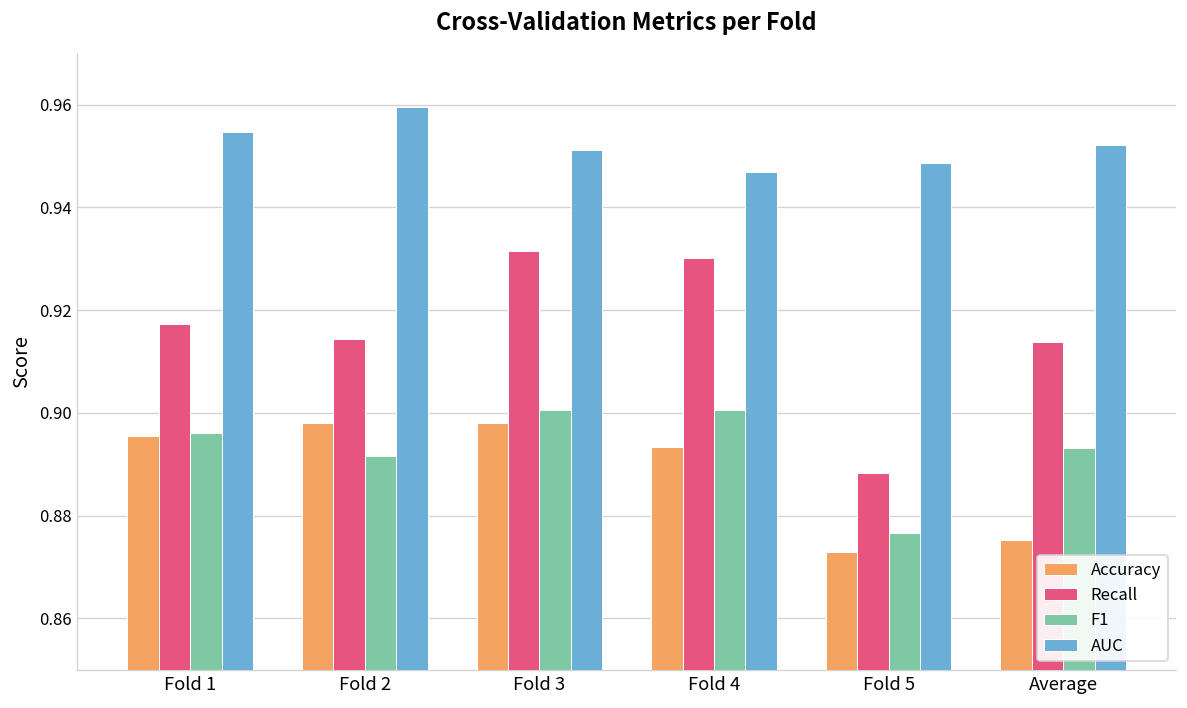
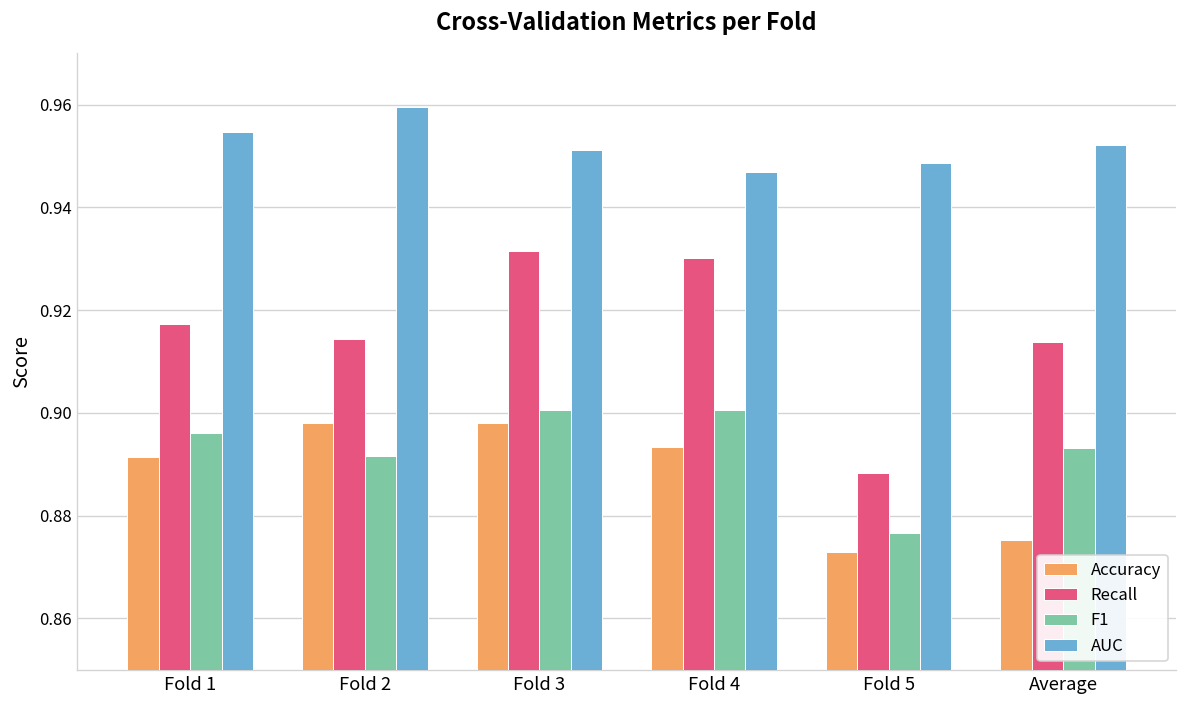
  {
    "Accuracy": {
-     "Fold 1": 0.896,
+     "Fold 1": 0.891,
      "Fold 2": 0.898,
      "Fold 3": 0.898,
      "Fold 4": 0.893,
      "Fold 5": 0.873,
      "Average": 0.875
    },
    "Recall": {
      "Fold 1": 0.917,
      "Fold 2": 0.914,
      "Fold 3": 0.932,
      "Fold 4": 0.930,
      "Fold 5": 0.888,
      "Average": 0.914
    }
  }
